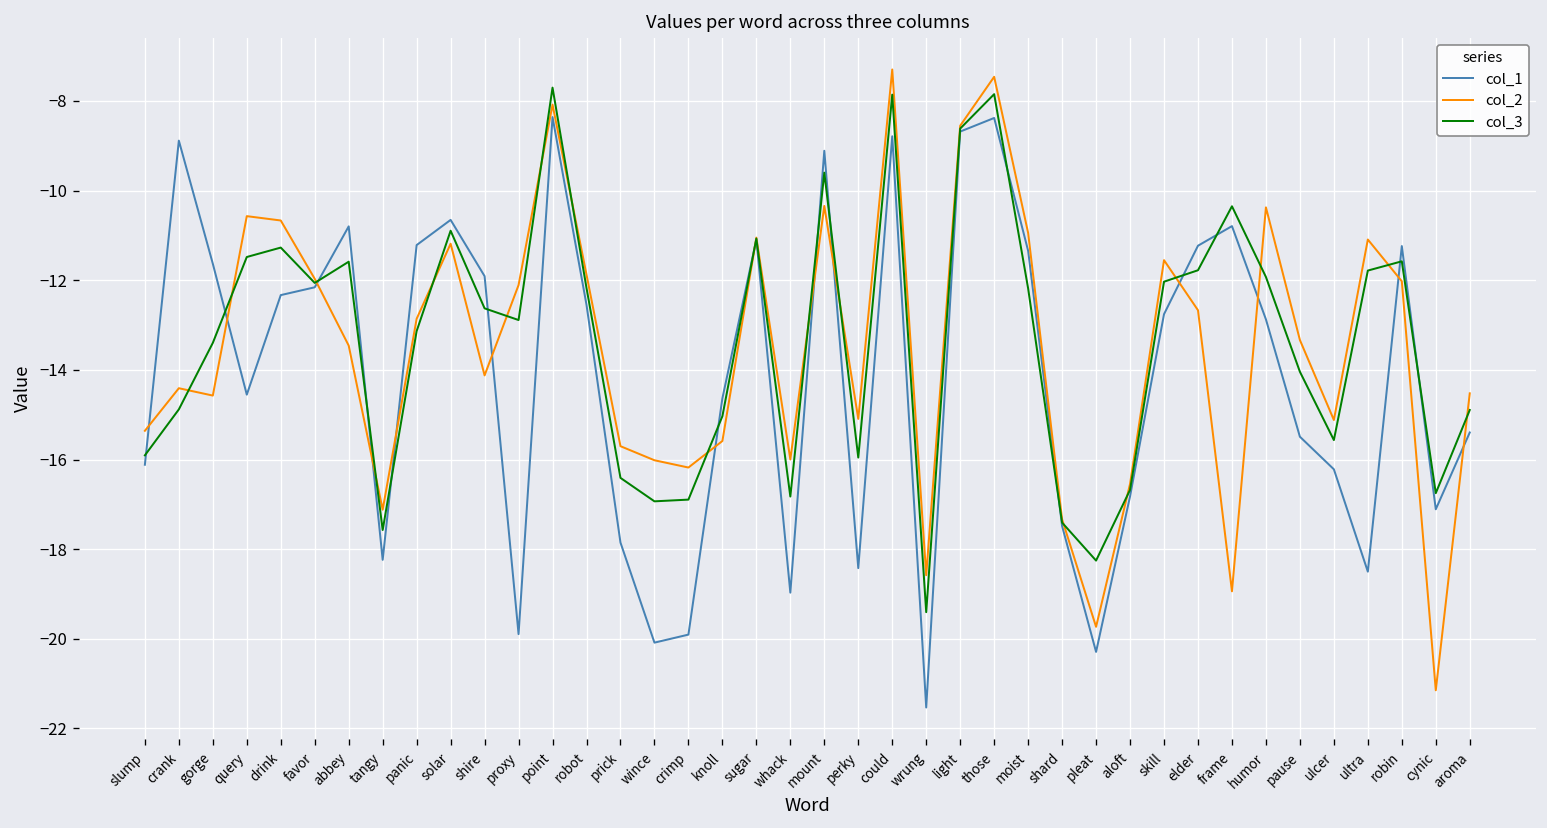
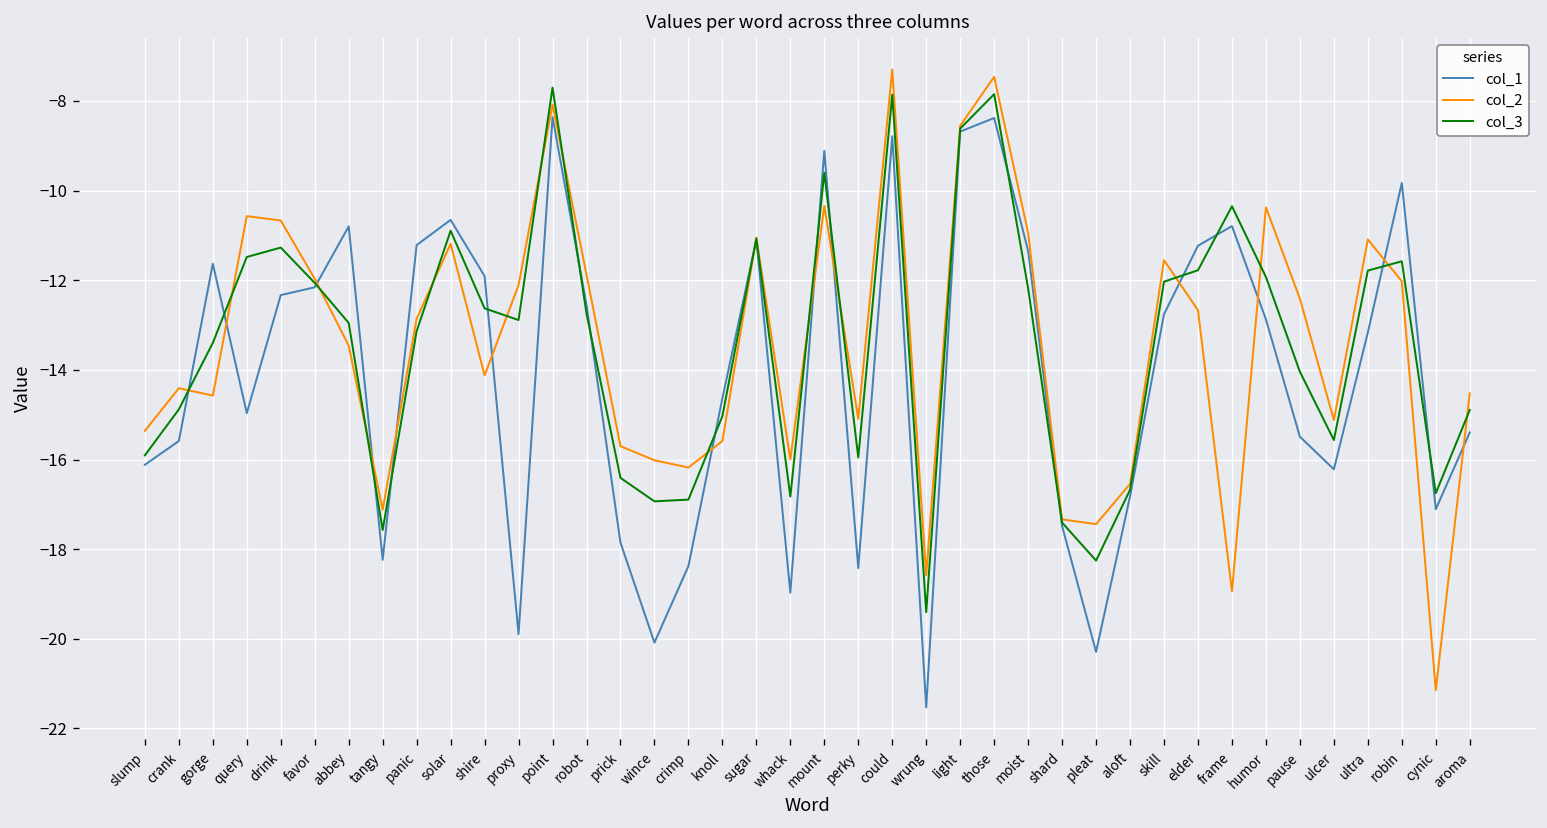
  {
    "col_1": {
      "slump": -16.1,
-     "crank": -8.9,
+     "crank": -15.6,
      "gorge": -11.6,
-     "query": -14.6,
+     "query": -15.0,
      "drink": -12.3,
      "favor": -12.2,
      "abbey": -10.8,
      "tangy": -18.2,
      "panic": -11.2,
      "solar": -10.7,
      "shire": -11.9,
      "proxy": -19.9,
      "point": -8.4,
      "robot": -12.5,
      "prick": -17.9,
      "wince": -20.1,
-     "crimp": -19.9,
+     "crimp": -18.4,
      "knoll": -14.6,
      "whack": -19.0,
      "mount": -9.1,
      "perky": -18.4,
      "could": -8.8,
      "wrung": -21.5,
      "those": -8.4,
      "moist": -11.3,
      "shard": -17.5,
      "pleat": -20.3,
      "aloft": -16.8,
      "skill": -12.8,
      "elder": -11.2,
      "frame": -10.8,
      "humor": -12.9,
      "pause": -15.5,
      "ulcer": -16.2,
-     "ultra": -18.5,
-     "robin": -11.2,
+     "ultra": -13.2,
+     "robin": -9.8,
      "cynic": -17.1,
      "aroma": -15.4
    },
    "col_2": {
      "slump": -15.4,
      "crank": -14.4,
      "gorge": -14.6,
      "query": -10.6,
      "drink": -10.7,
      "favor": -12.0,
      "abbey": -13.5,
      "tangy": -17.1,
      "panic": -12.9,
      "solar": -11.2,
      "shire": -14.1,
      "proxy": -12.1,
      "point": -8.1,
      "robot": -11.9,
      "prick": -15.7,
      "wince": -16.0,
      "crimp": -16.2,
      "knoll": -15.6,
      "whack": -16.0,
      "mount": -10.3,
      "perky": -15.1,
      "could": -7.3,
      "wrung": -18.6,
      "those": -7.5,
      "moist": -10.9,
      "shard": -17.3,
-     "pleat": -19.7,
+     "pleat": -17.4,
      "aloft": -16.5,
      "skill": -11.6,
      "elder": -12.7,
      "frame": -18.9,
      "humor": -10.4,
-     "pause": -13.3,
+     "pause": -12.4,
      "ulcer": -15.1,
      "ultra": -11.1,
      "robin": -12.0,
      "cynic": -21.1,
      "aroma": -14.5
    },
    "col_3": {
      "slump": -15.9,
      "crank": -14.9,
      "gorge": -13.4,
      "query": -11.5,
      "drink": -11.3,
      "favor": -12.1,
-     "abbey": -11.6,
+     "abbey": -13.0,
      "tangy": -17.6,
      "panic": -13.1,
      "solar": -10.9,
      "shire": -12.6,
      "proxy": -12.9,
      "point": -7.7,
-     "robot": -12.2,
+     "robot": -12.7,
      "prick": -16.4,
      "wince": -16.9,
      "crimp": -16.9,
      "knoll": -15.0,
      "whack": -16.8,
      "mount": -9.6,
      "perky": -16.0,
      "could": -7.9,
      "wrung": -19.4,
      "those": -7.8,
      "moist": -12.2,
      "shard": -17.4,
      "pleat": -18.3,
      "aloft": -16.7,
      "skill": -12.0,
      "elder": -11.8,
      "frame": -10.3,
      "humor": -11.9,
      "pause": -14.0,
      "ulcer": -15.6,
      "ultra": -11.8,
      "robin": -11.6,
      "cynic": -16.8,
      "aroma": -14.9
    }
  }
